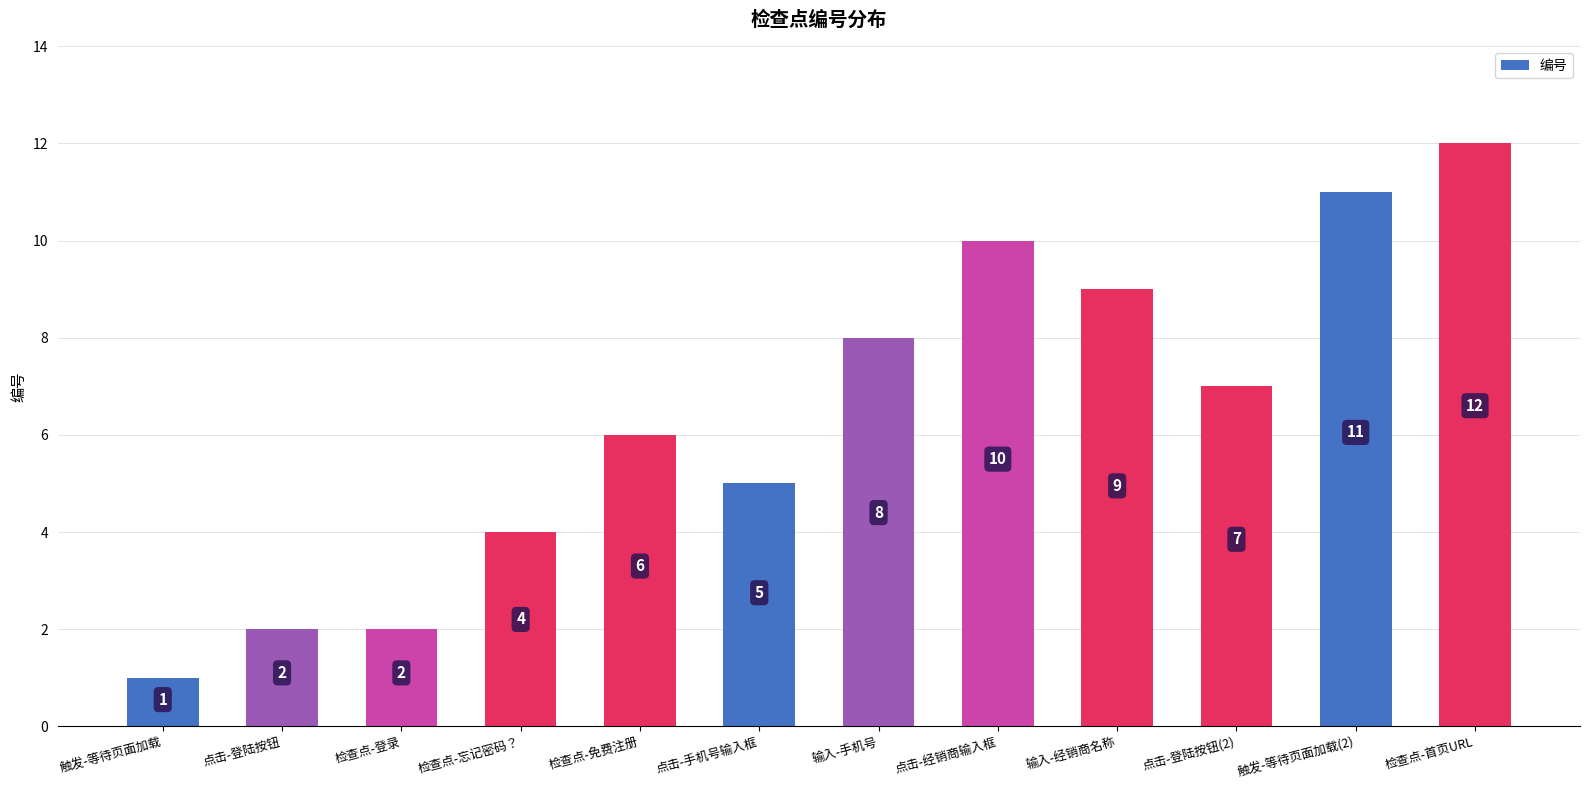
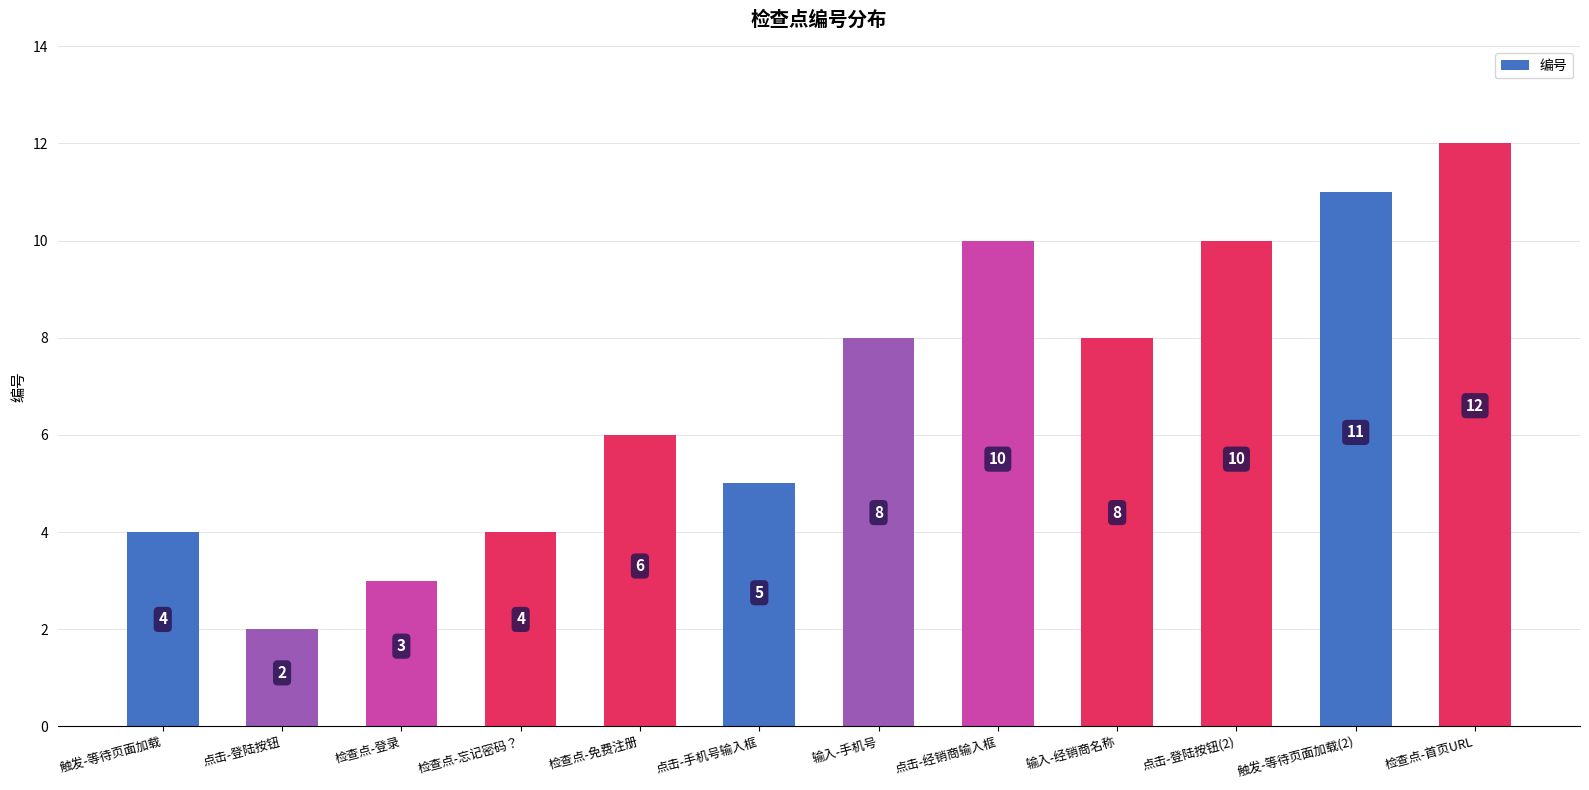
  {
-   "触发-等待页面加载": 1,
-   "检查点-登录": 2,
-   "输入-经销商名称": 9,
-   "点击-登陆按钮(2)": 7
+   "触发-等待页面加载": 4,
+   "检查点-登录": 3,
+   "输入-经销商名称": 8,
+   "点击-登陆按钮(2)": 10
  }
